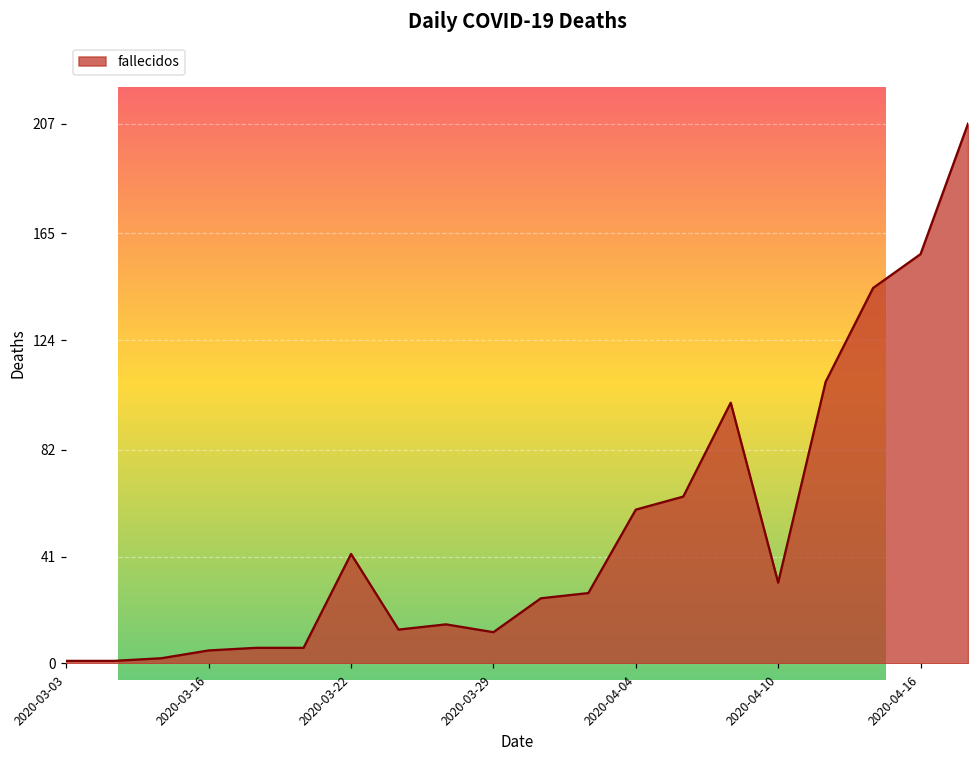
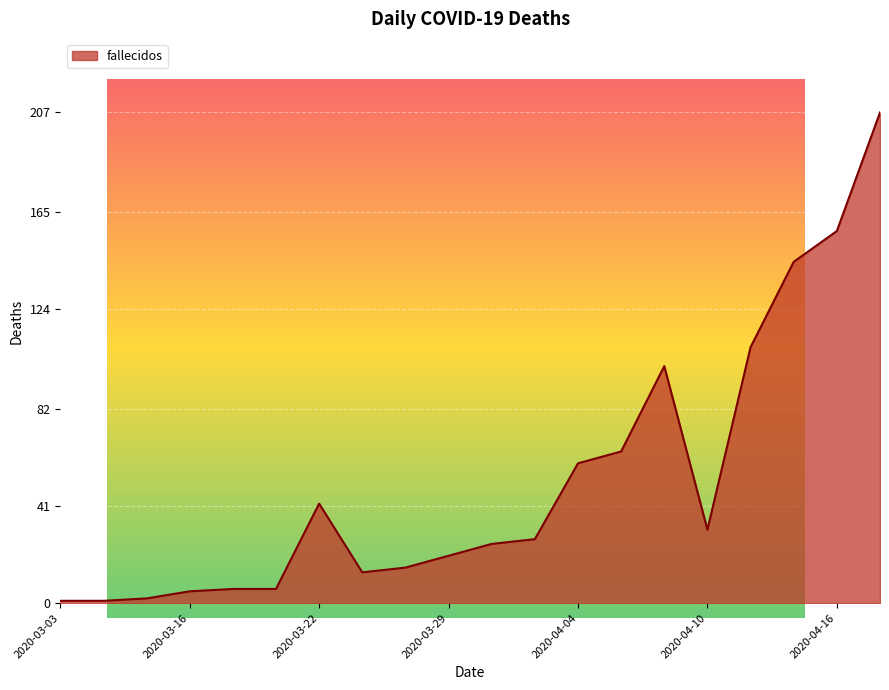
  {
    "Daily COVID-19 Deaths": {
      "2020-03-03": 1,
      "2020-03-16": 5,
      "2020-03-22": 42,
-     "2020-03-29": 12,
+     "2020-03-29": 20,
      "2020-04-04": 59,
      "2020-04-10": 31,
      "2020-04-16": 157
    }
  }
